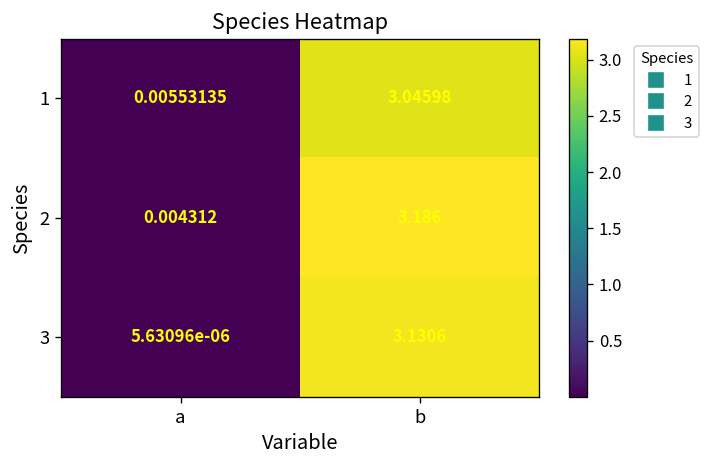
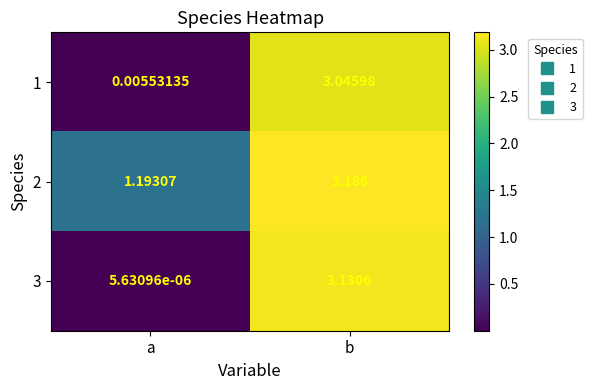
  {
    "1": {
      "a": "0.00553135"
    },
    "2": {
-     "a": "0.004312"
+     "a": "1.19307"
    },
    "3": {
      "a": "5.63096e-06"
    }
  }
